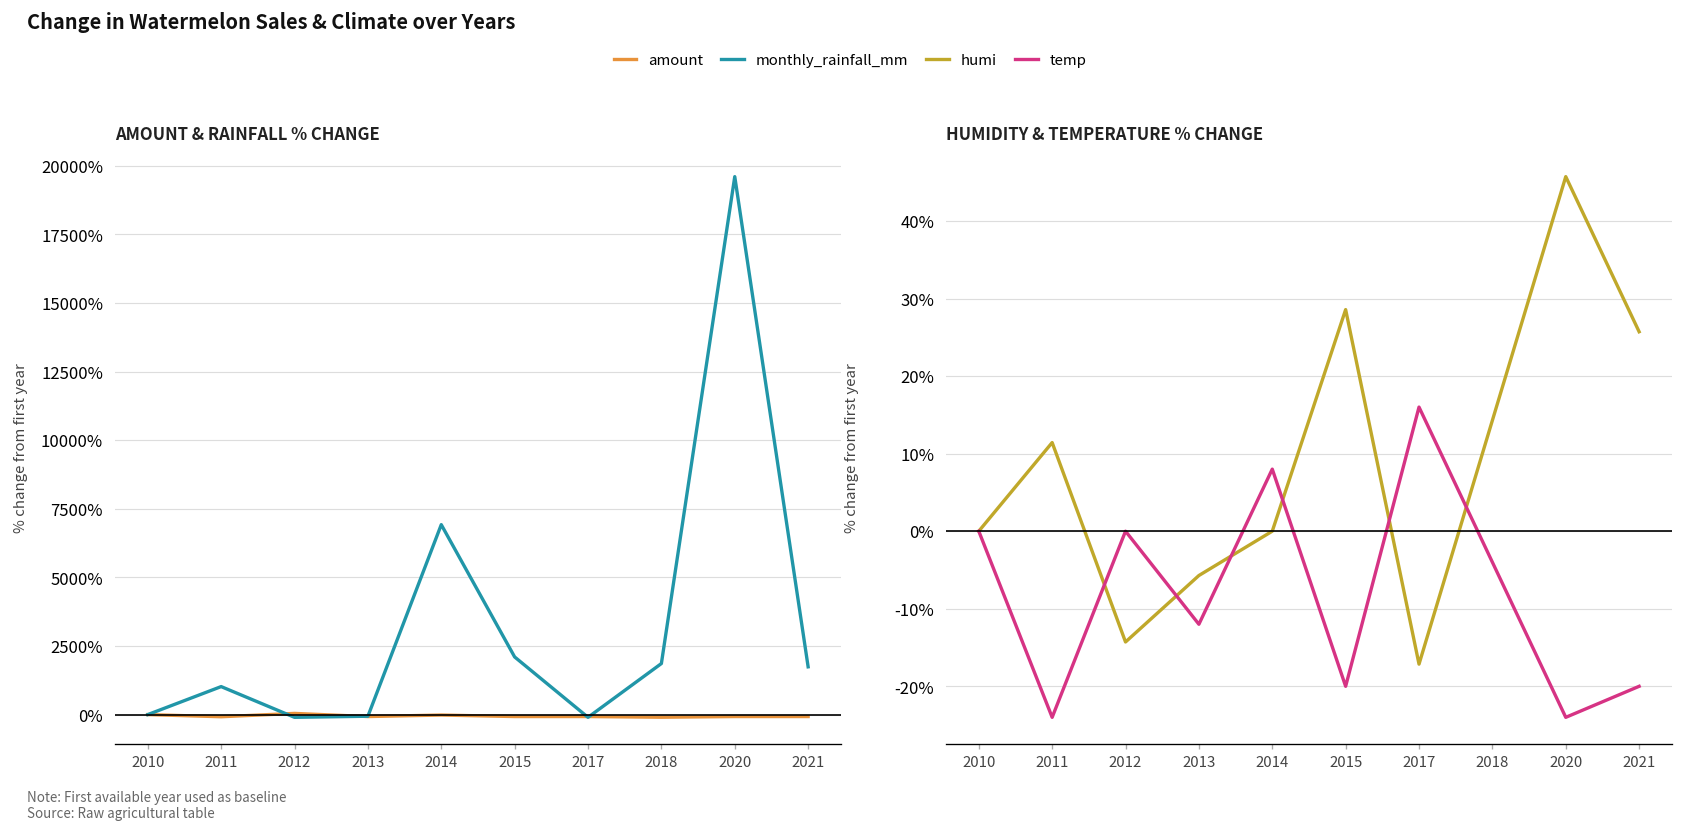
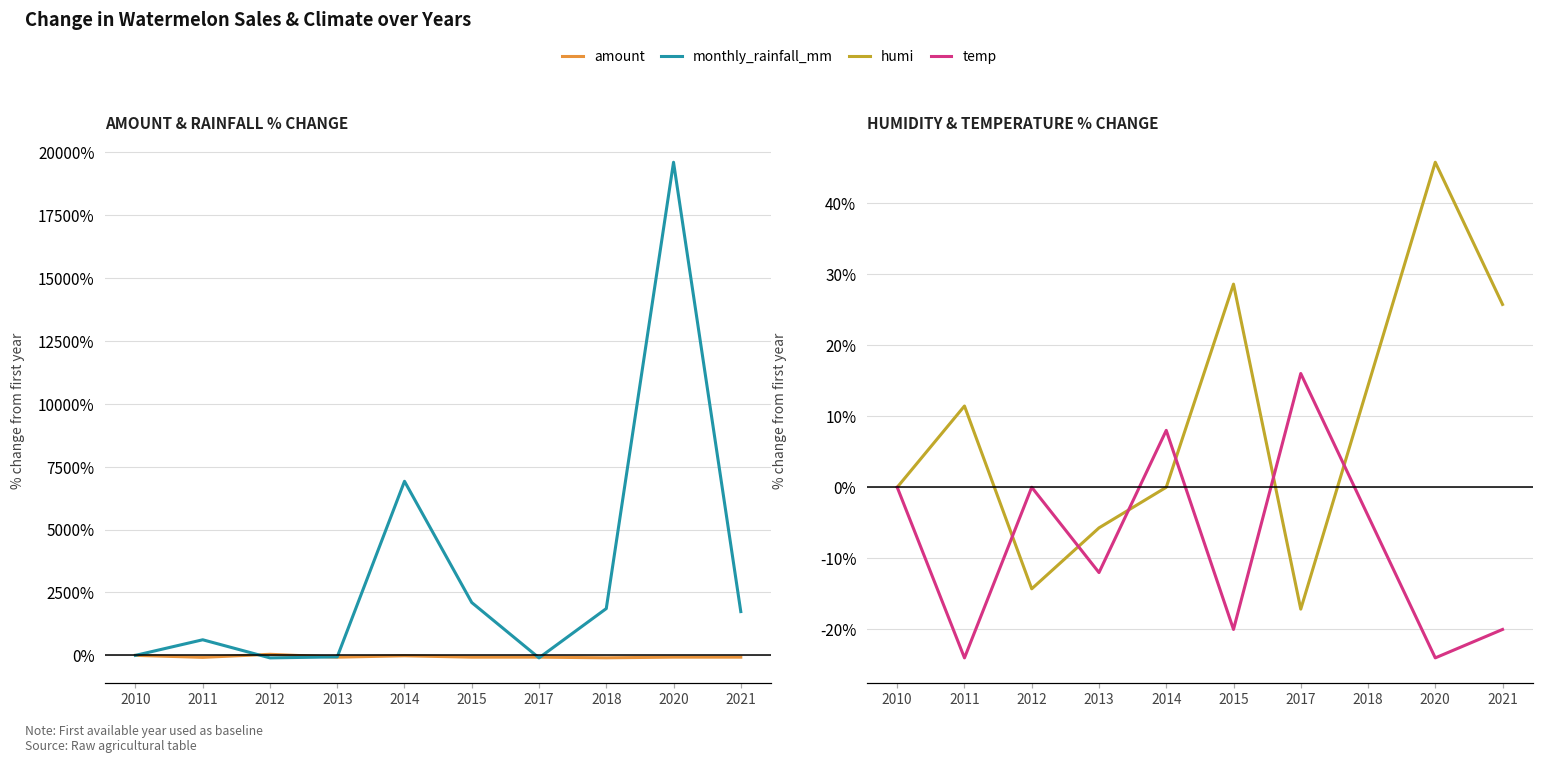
  {
    "AMOUNT & RAINFALL % CHANGE": {
      "amount": {
        "2011": "-100%",
        "2012": "0%",
        "2014": "0%",
        "2015": "-100%",
        "2018": "-100%",
        "2020": "-100%",
        "2021": "-100%"
      },
      "monthly_rainfall_mm": {
-       "2011": "1000%",
+       "2011": "600%",
        "2012": "-100%",
        "2014": "6900%",
        "2015": "2100%",
        "2018": "1900%",
        "2020": "19600%",
        "2021": "1700%"
      }
    },
    "HUMIDITY & TEMPERATURE % CHANGE": {
      "humi": {
        "2011": "11%",
        "2012": "-14%",
        "2013": "-6%",
        "2014": "0%",
        "2015": "29%",
        "2017": "-17%",
        "2018": "14%",
        "2020": "46%",
        "2021": "26%"
      },
      "temp": {
        "2011": "-24%",
        "2012": "0%",
        "2013": "-12%",
        "2014": "8%",
        "2015": "-20%",
        "2017": "16%",
        "2018": "-4%",
        "2020": "-24%",
        "2021": "-20%"
      }
    }
  }
